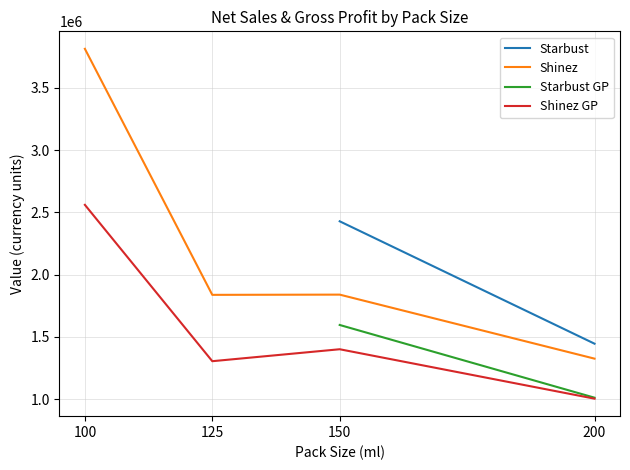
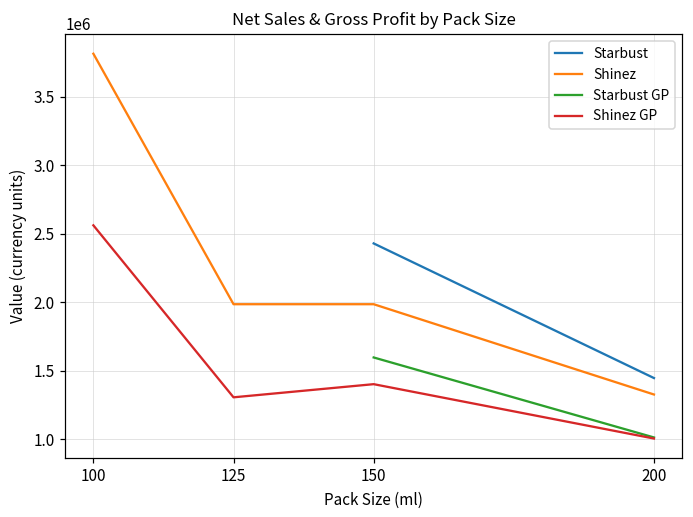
  {
    "Starbust": {
      "100": 3580000,
      "150": 2430000,
      "200": 1450000
    },
    "Shinez": {
      "100": 3810000,
-     "125": 1840000,
-     "150": 1840000,
+     "125": 1980000,
+     "150": 1980000,
      "200": 1330000
    },
    "Starbust GP": {
      "150": 1600000
    },
    "Shinez GP": {
      "125": 1300000,
      "150": 1400000
    }
  }
